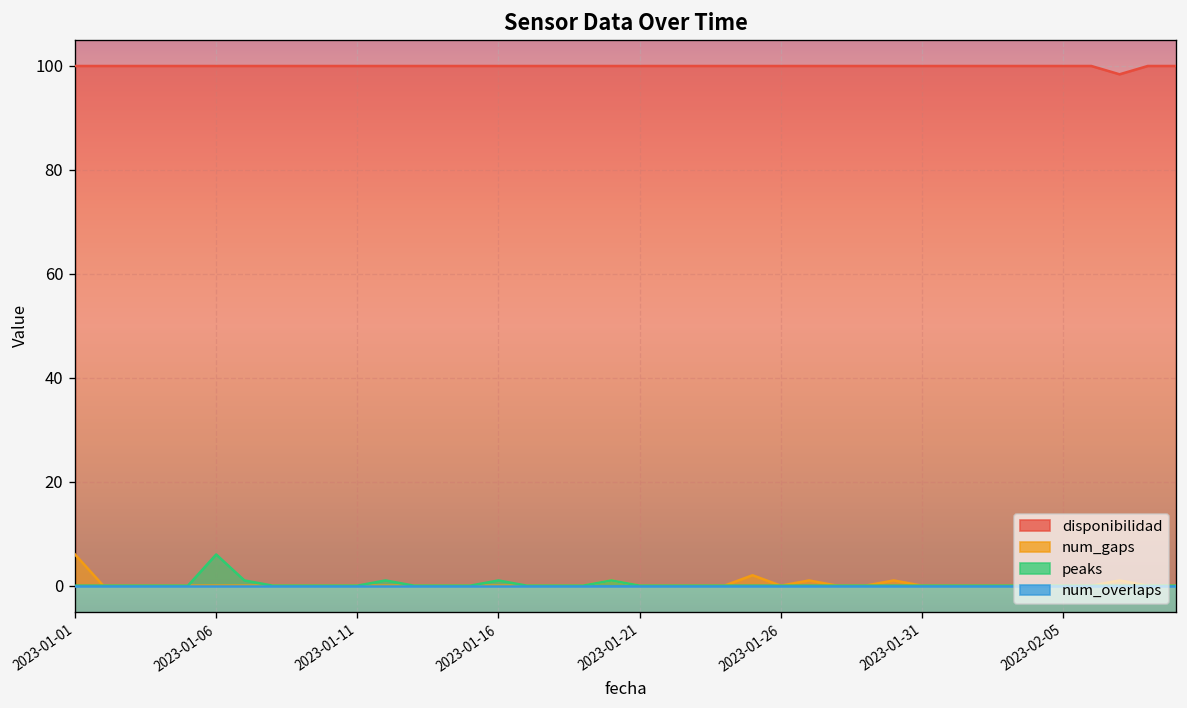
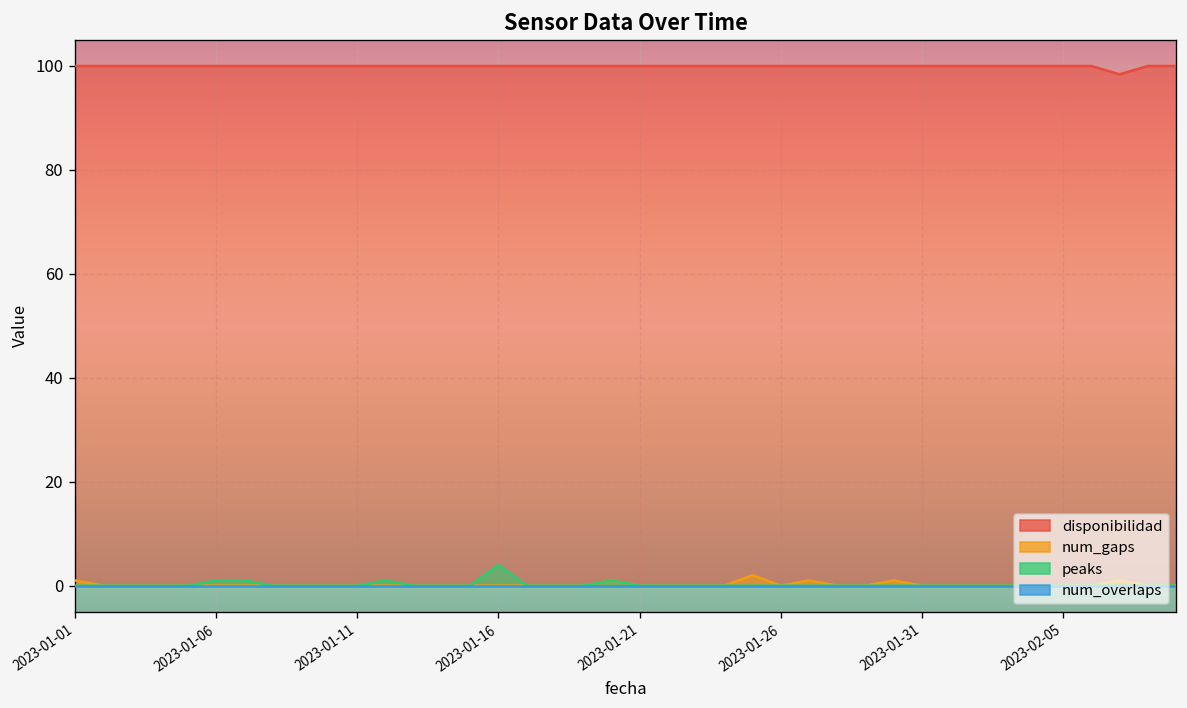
  {
    "disponibilidad": {
      "2023-01-01": 100,
      "2023-01-06": 100,
      "2023-01-11": 100,
      "2023-01-16": 100,
      "2023-01-21": 100,
      "2023-01-26": 100,
      "2023-01-31": 100,
      "2023-02-05": 100
    },
    "num_gaps": {
-     "2023-01-01": 6
+     "2023-01-01": 1
    },
    "peaks": {
-     "2023-01-06": 6,
-     "2023-01-16": 1
+     "2023-01-06": 1,
+     "2023-01-16": 4
    }
  }
